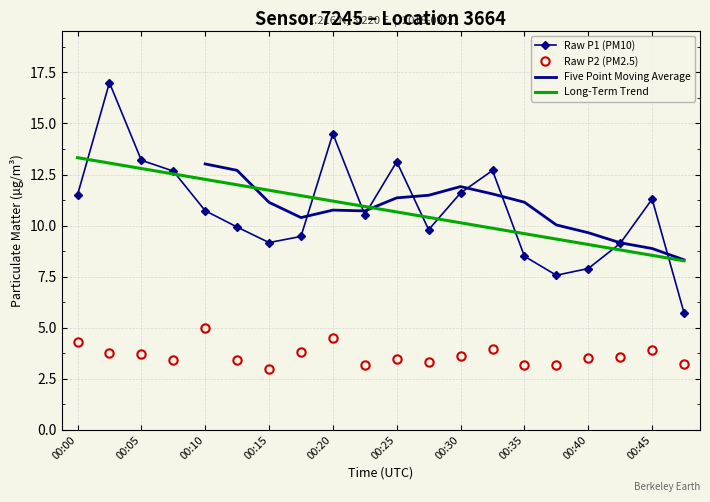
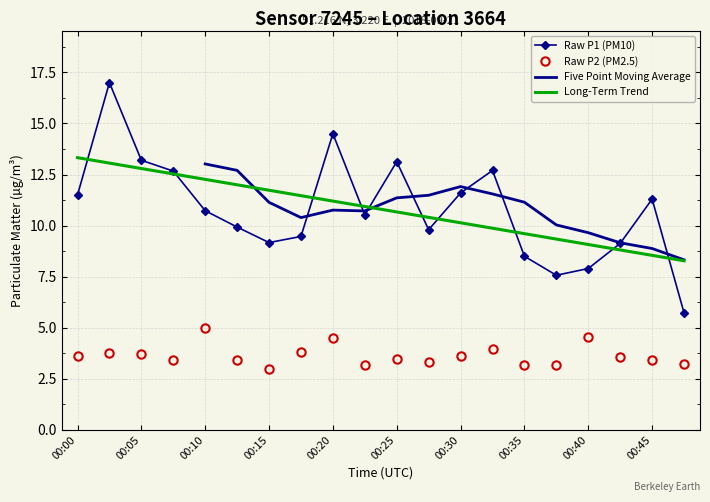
  {
    "Raw P2 (PM2.5)": {
-     "00:00": 4.3,
+     "00:00": 3.6,
      "00:05": 3.7,
      "00:10": 5.0,
      "00:15": 3.0,
      "00:20": 4.5,
      "00:25": 3.5,
      "00:30": 3.6,
      "00:35": 3.2,
-     "00:40": 3.5,
-     "00:45": 3.9
+     "00:40": 4.6,
+     "00:45": 3.4
    },
    "Long-Term Trend": {
      "00:00": 13.3,
      "00:05": 12.8,
      "00:10": 12.3,
      "00:15": 11.7,
      "00:20": 11.2,
      "00:25": 10.7,
      "00:30": 10.1,
      "00:35": 9.6,
      "00:40": 9.1,
      "00:45": 8.5
    }
  }
